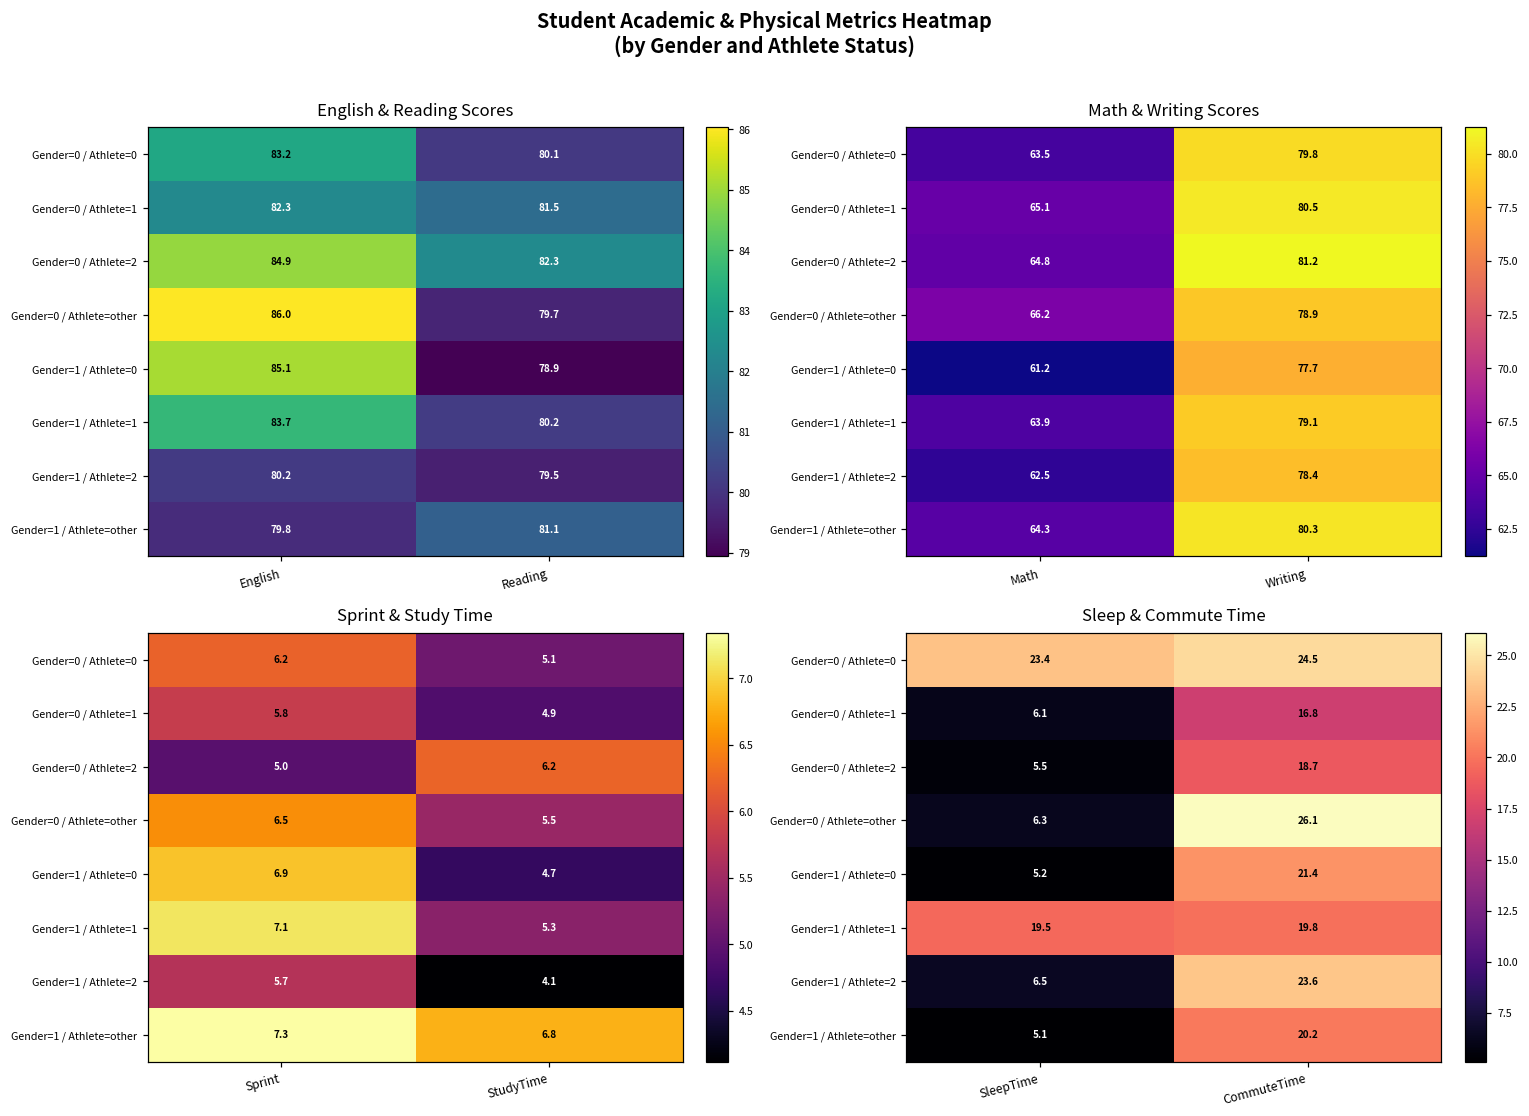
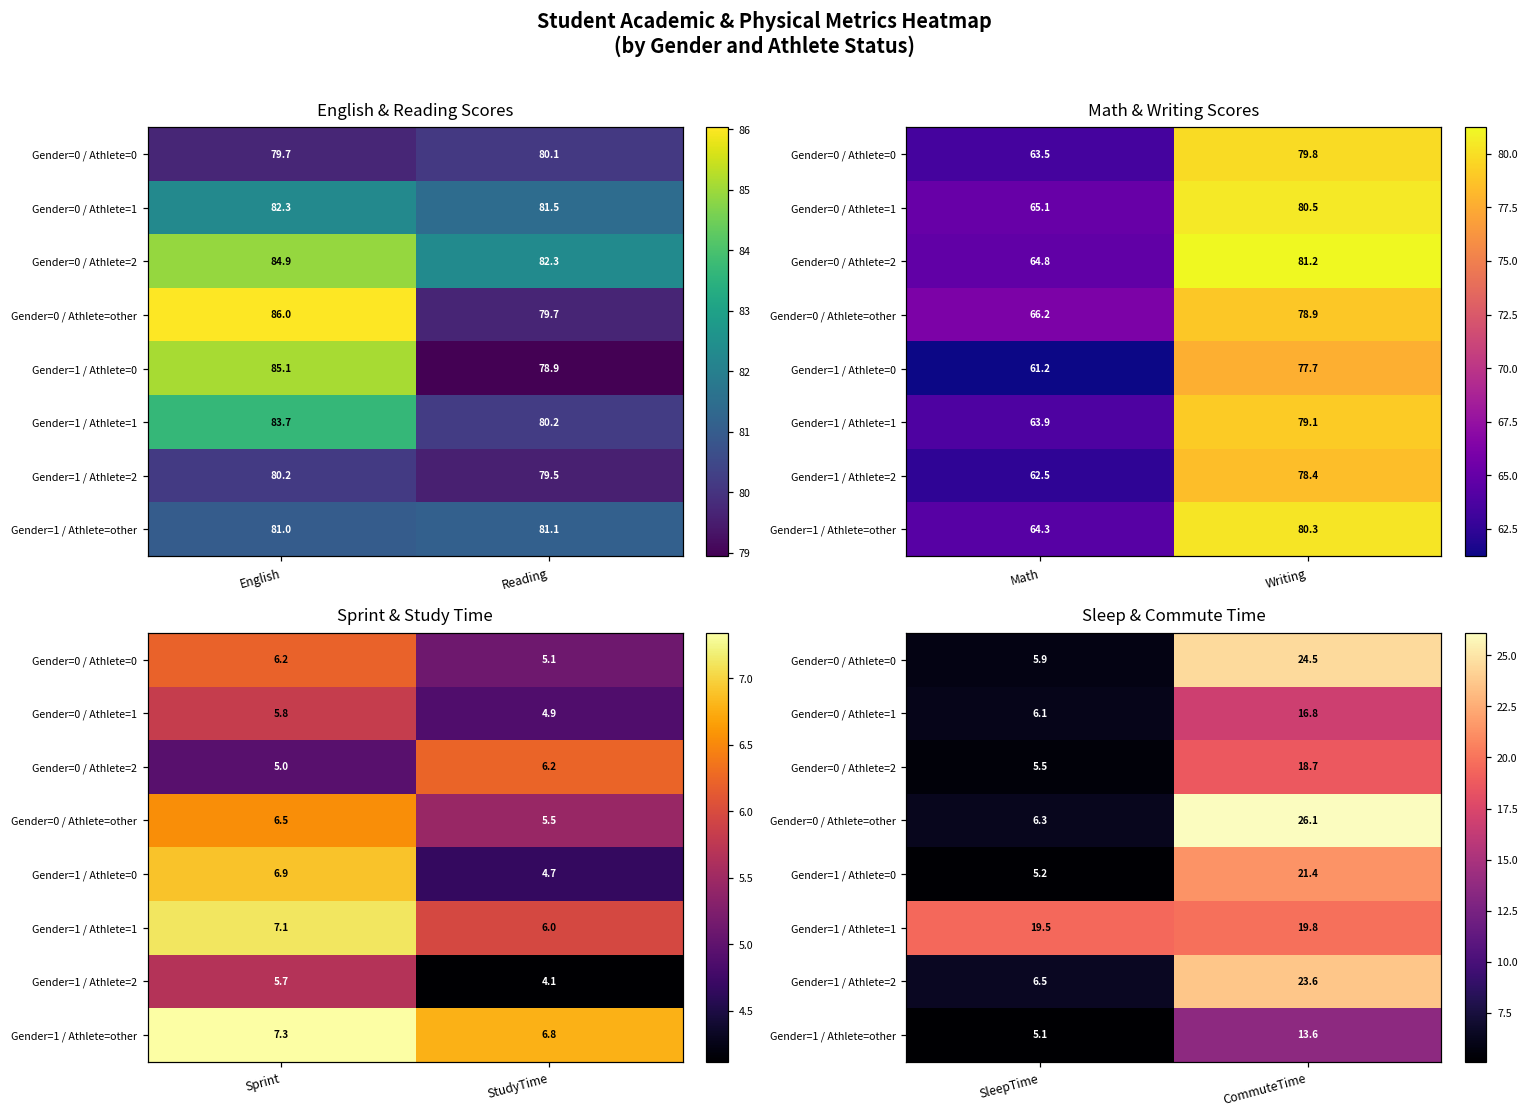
  {
    "English & Reading Scores": {
      "Gender=0 / Athlete=0": {
-       "English": 83.2,
+       "English": 79.7,
        "Reading": 80.1
      },
      "Gender=0 / Athlete=1": {
        "English": 82.3,
        "Reading": 81.5
      },
      "Gender=0 / Athlete=2": {
        "English": 84.9,
        "Reading": 82.3
      },
      "Gender=0 / Athlete=other": {
        "English": 86.0,
        "Reading": 79.7
      },
      "Gender=1 / Athlete=0": {
        "English": 85.1,
        "Reading": 78.9
      },
      "Gender=1 / Athlete=1": {
        "English": 83.7,
        "Reading": 80.2
      },
      "Gender=1 / Athlete=2": {
        "English": 80.2,
        "Reading": 79.5
      },
      "Gender=1 / Athlete=other": {
-       "English": 79.8,
+       "English": 81.0,
        "Reading": 81.1
      }
    },
    "Math & Writing Scores": {
      "Gender=0 / Athlete=0": {
        "Math": 63.5,
        "Writing": 79.8
      },
      "Gender=0 / Athlete=1": {
        "Math": 65.1,
        "Writing": 80.5
      },
      "Gender=0 / Athlete=2": {
        "Math": 64.8,
        "Writing": 81.2
      },
      "Gender=0 / Athlete=other": {
        "Math": 66.2,
        "Writing": 78.9
      },
      "Gender=1 / Athlete=0": {
        "Math": 61.2,
        "Writing": 77.7
      },
      "Gender=1 / Athlete=1": {
        "Math": 63.9,
        "Writing": 79.1
      },
      "Gender=1 / Athlete=2": {
        "Math": 62.5,
        "Writing": 78.4
      },
      "Gender=1 / Athlete=other": {
        "Math": 64.3,
        "Writing": 80.3
      }
    },
    "Sprint & Study Time": {
      "Gender=0 / Athlete=0": {
        "Sprint": 6.2,
        "StudyTime": 5.1
      },
      "Gender=0 / Athlete=1": {
        "Sprint": 5.8,
        "StudyTime": 4.9
      },
      "Gender=0 / Athlete=2": {
        "Sprint": 5.0,
        "StudyTime": 6.2
      },
      "Gender=0 / Athlete=other": {
        "Sprint": 6.5,
        "StudyTime": 5.5
      },
      "Gender=1 / Athlete=0": {
        "Sprint": 6.9,
        "StudyTime": 4.7
      },
      "Gender=1 / Athlete=1": {
        "Sprint": 7.1,
-       "StudyTime": 5.3
+       "StudyTime": 6.0
      },
      "Gender=1 / Athlete=2": {
        "Sprint": 5.7,
        "StudyTime": 4.1
      },
      "Gender=1 / Athlete=other": {
        "Sprint": 7.3,
        "StudyTime": 6.8
      }
    },
    "Sleep & Commute Time": {
      "Gender=0 / Athlete=0": {
-       "SleepTime": 23.4,
+       "SleepTime": 5.9,
        "CommuteTime": 24.5
      },
      "Gender=0 / Athlete=1": {
        "SleepTime": 6.1,
        "CommuteTime": 16.8
      },
      "Gender=0 / Athlete=2": {
        "SleepTime": 5.5,
        "CommuteTime": 18.7
      },
      "Gender=0 / Athlete=other": {
        "SleepTime": 6.3,
        "CommuteTime": 26.1
      },
      "Gender=1 / Athlete=0": {
        "SleepTime": 5.2,
        "CommuteTime": 21.4
      },
      "Gender=1 / Athlete=1": {
        "SleepTime": 19.5,
        "CommuteTime": 19.8
      },
      "Gender=1 / Athlete=2": {
        "SleepTime": 6.5,
        "CommuteTime": 23.6
      },
      "Gender=1 / Athlete=other": {
        "SleepTime": 5.1,
-       "CommuteTime": 20.2
+       "CommuteTime": 13.6
      }
    }
  }
